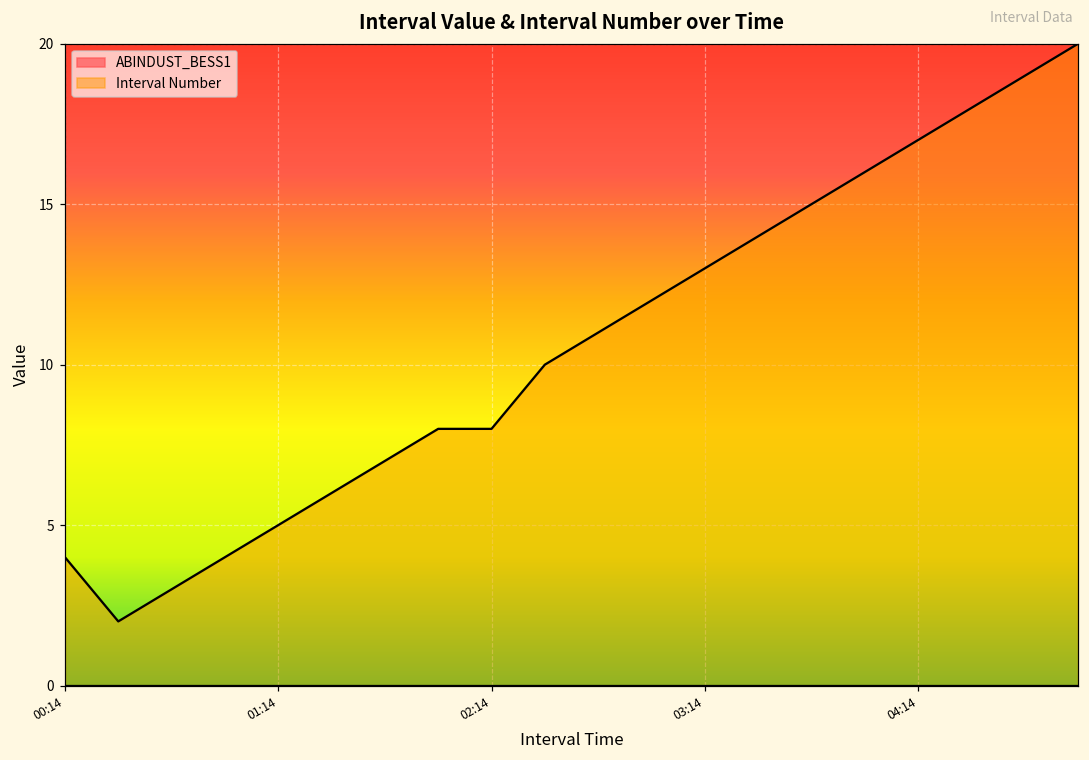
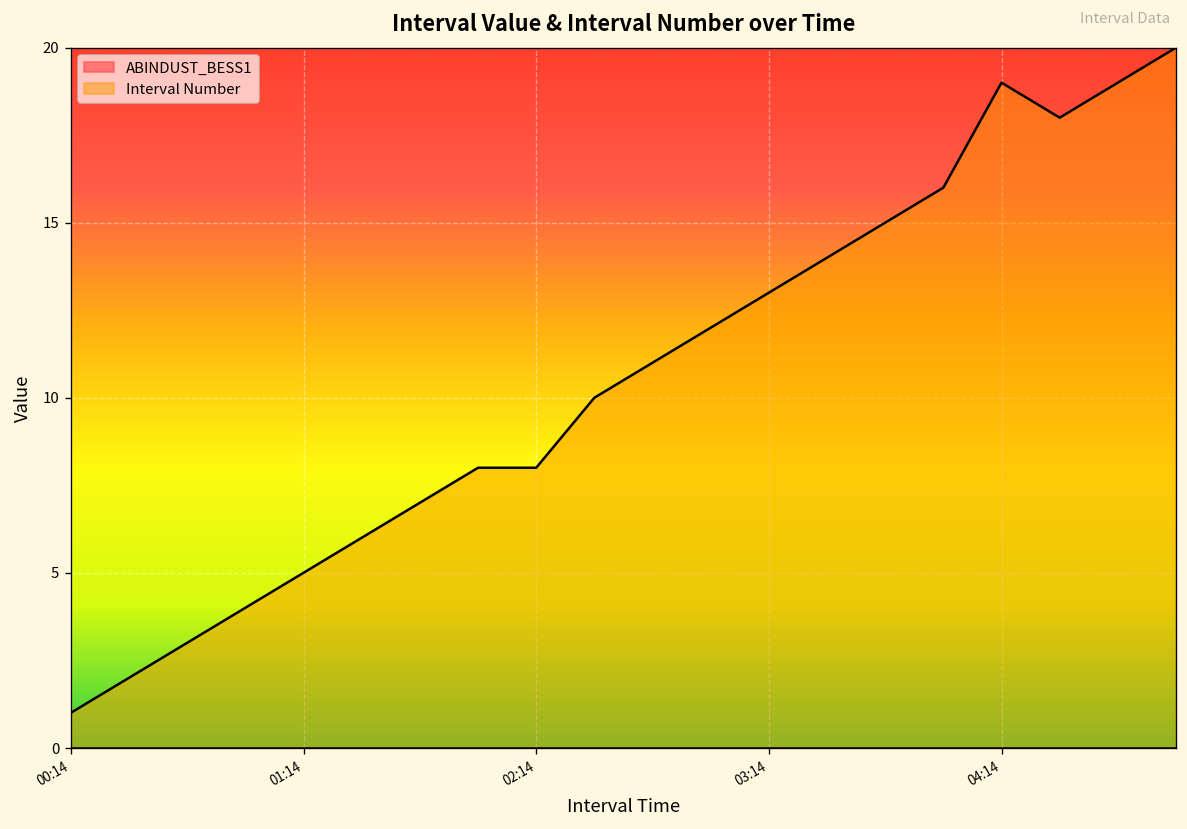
  {
    "ABINDUST_BESS1": {
      "00:14": 0,
      "01:14": 0,
      "02:14": 0,
      "03:14": 0,
      "04:14": 0
    },
    "Interval Number": {
-     "00:14": 4,
+     "00:14": 1,
      "01:14": 5,
      "02:14": 8,
      "03:14": 13,
-     "04:14": 17
+     "04:14": 19
    }
  }
